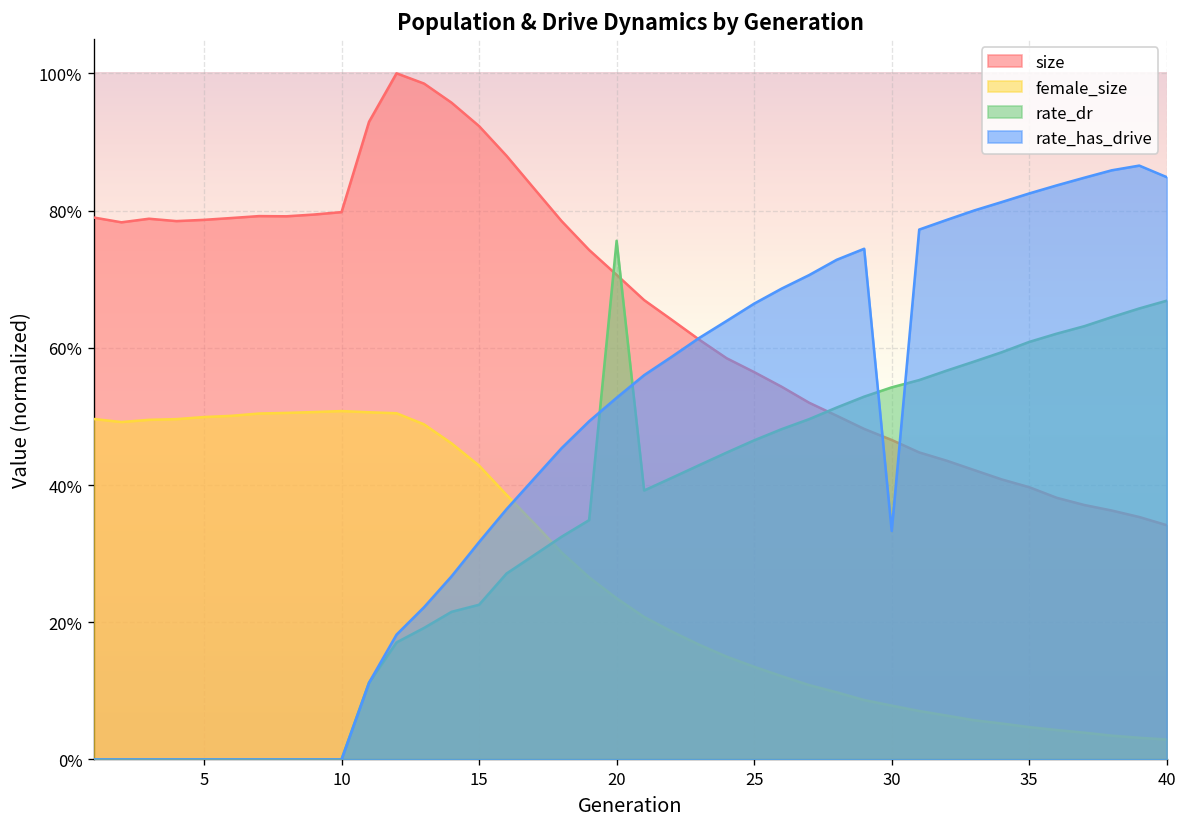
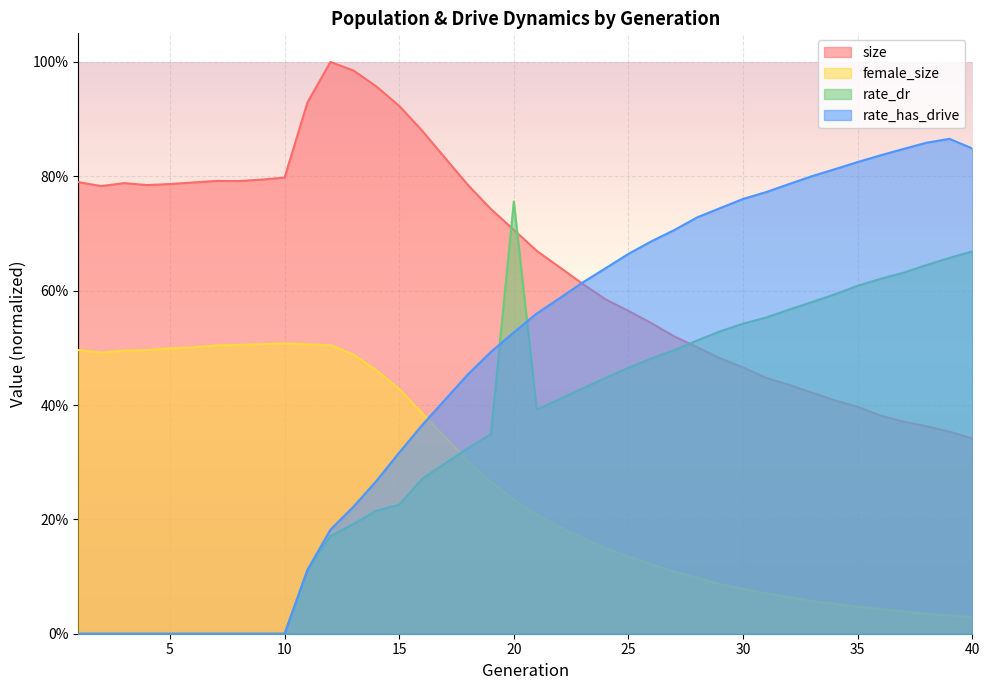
  {
    "size": {
      "5": "79%",
      "10": "80%",
      "15": "92%",
      "20": "71%",
      "25": "56%",
      "30": "47%",
      "35": "40%",
      "40": "34%"
    },
    "female_size": {
      "5": "50%",
      "10": "51%",
      "15": "43%",
      "20": "23%",
      "25": "14%",
      "30": "8%",
      "35": "5%",
      "40": "3%"
    },
    "rate_dr": {
      "15": "23%",
      "20": "76%",
      "25": "47%",
      "30": "54%",
      "35": "61%",
      "40": "67%"
    },
    "rate_has_drive": {
      "15": "32%",
      "20": "53%",
      "25": "66%",
-     "30": "33%",
+     "30": "76%",
      "35": "82%",
      "40": "85%"
    }
  }
